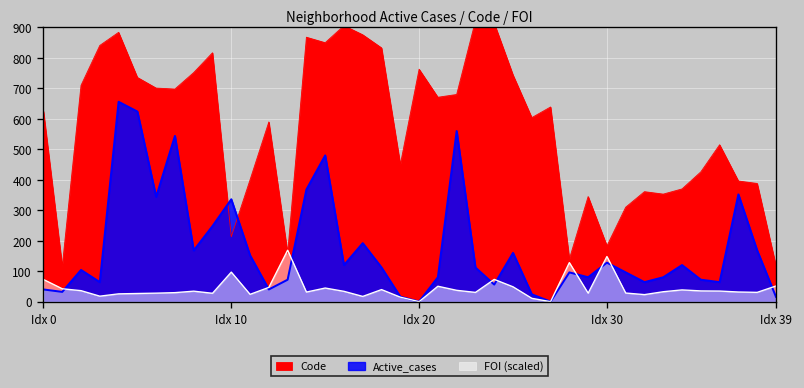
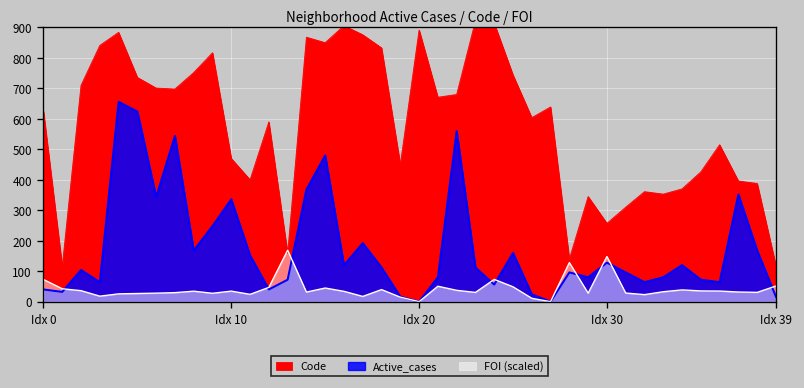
  {
    "Code": {
      "Idx 0": 630,
-     "Idx 10": 210,
-     "Idx 20": 760,
-     "Idx 30": 180,
+     "Idx 10": 470,
+     "Idx 20": 890,
+     "Idx 30": 260,
      "Idx 39": 120
    },
    "Active_cases": {
      "Idx 0": 40,
      "Idx 10": 340,
      "Idx 30": 130,
      "Idx 39": 20
    },
    "FOI (scaled)": {
      "Idx 0": 70,
-     "Idx 10": 100,
+     "Idx 10": 30,
      "Idx 30": 150,
      "Idx 39": 50
    }
  }
